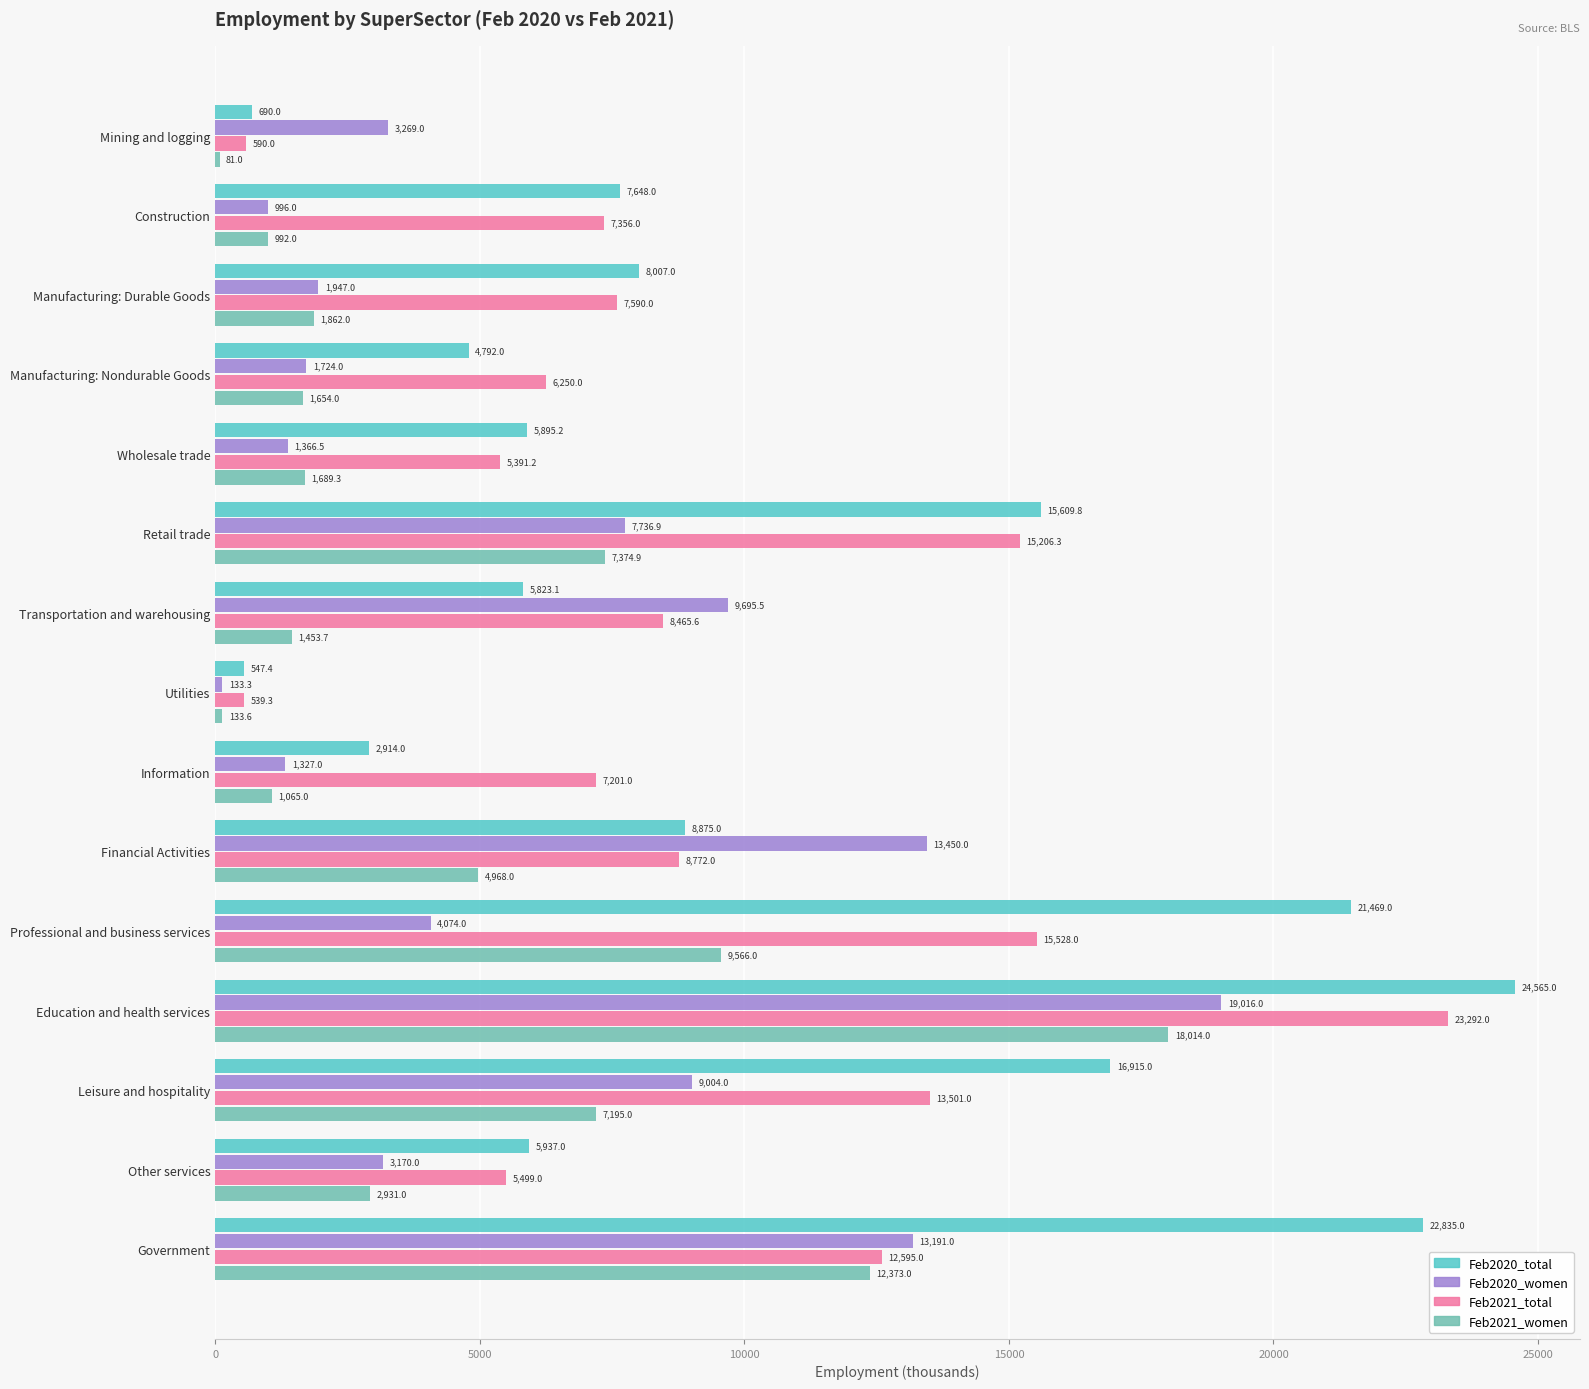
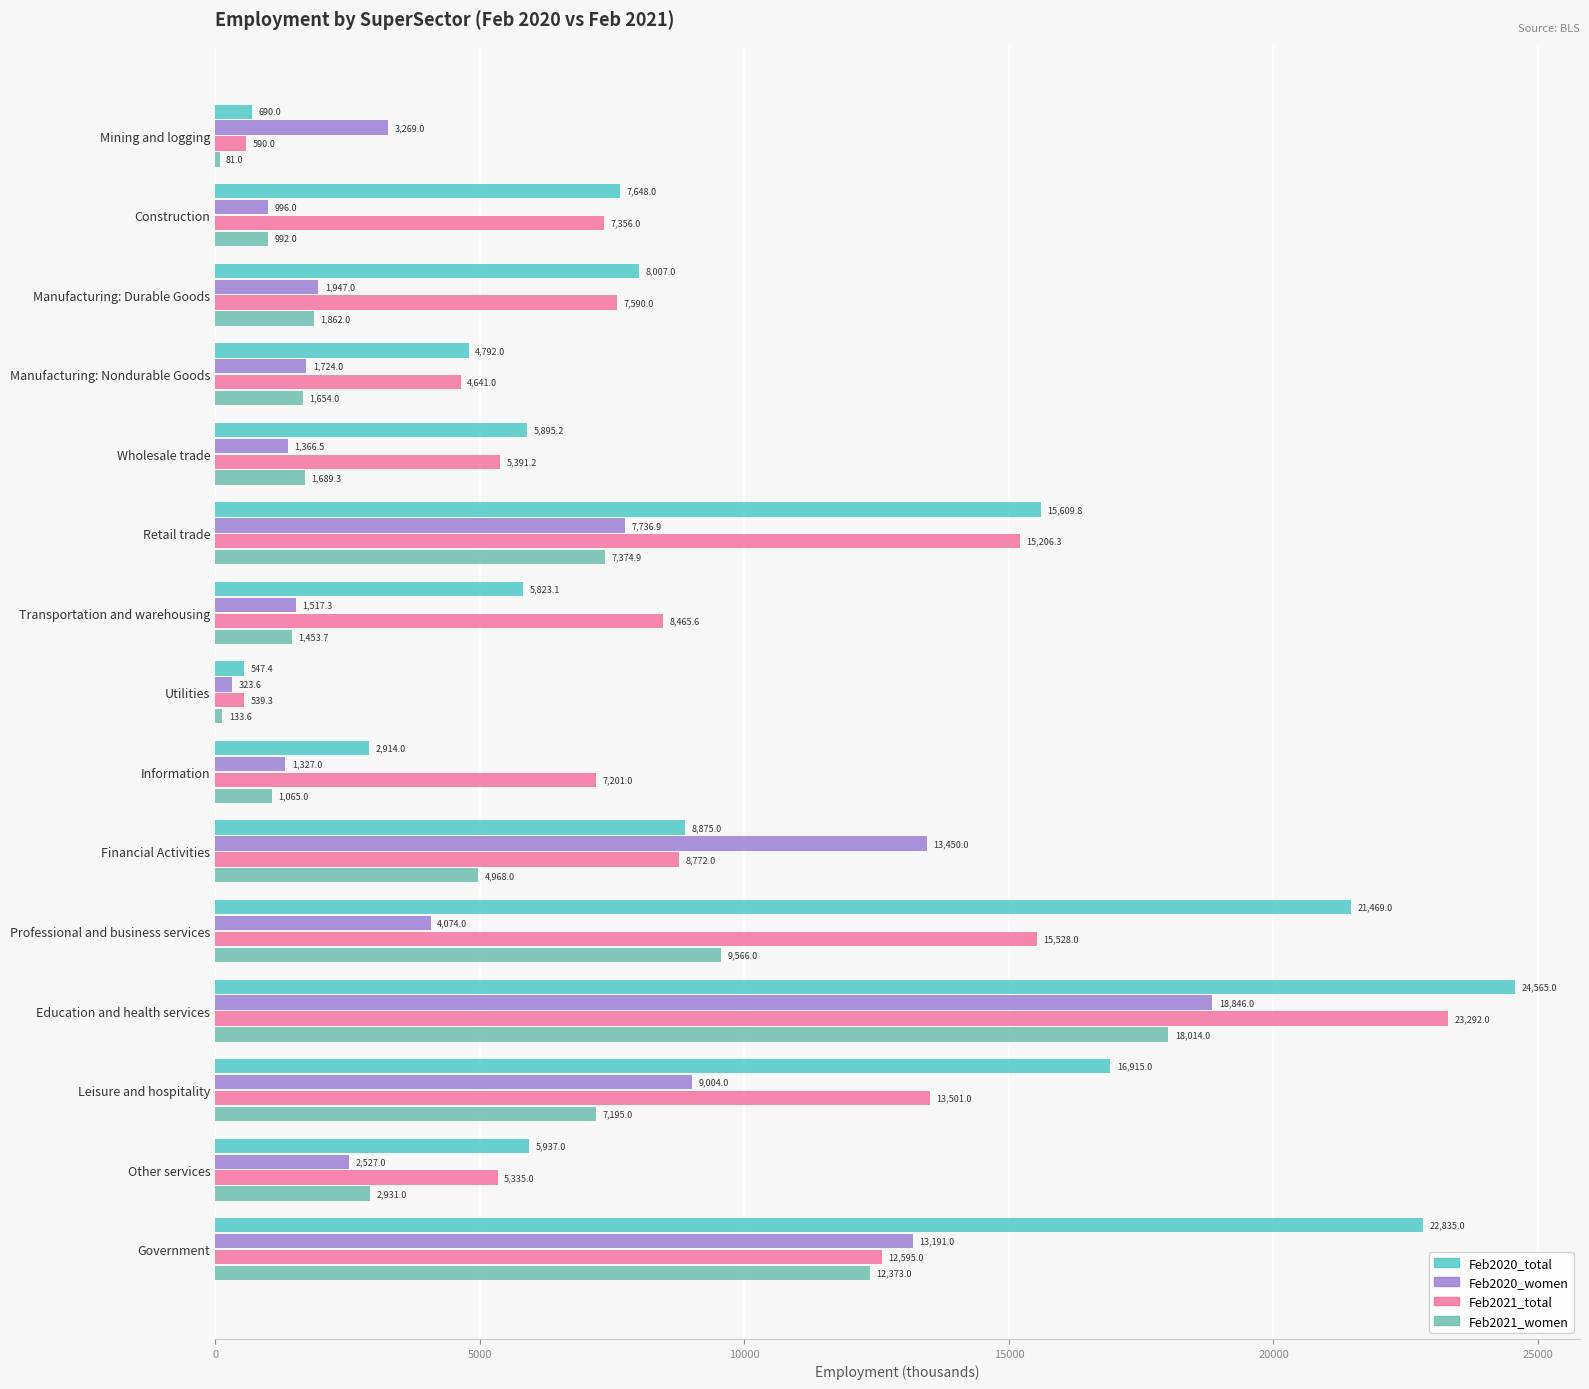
  {
    "Feb2020_women": {
      "Mining and logging": "3,269.0",
      "Construction": "996.0",
      "Manufacturing: Durable Goods": "1,947.0",
      "Manufacturing: Nondurable Goods": "1,724.0",
      "Wholesale trade": "1,366.5",
      "Retail trade": "7,736.9",
-     "Transportation and warehousing": "9,695.5",
-     "Utilities": "133.3",
+     "Transportation and warehousing": "1,517.3",
+     "Utilities": "323.6",
      "Information": "1,327.0",
      "Financial Activities": "13,450.0",
      "Professional and business services": "4,074.0",
-     "Education and health services": "19,016.0",
+     "Education and health services": "18,846.0",
      "Leisure and hospitality": "9,004.0",
-     "Other services": "3,170.0",
+     "Other services": "2,527.0",
      "Government": "13,191.0"
    },
    "Feb2021_total": {
      "Mining and logging": "590.0",
      "Construction": "7,356.0",
      "Manufacturing: Durable Goods": "7,590.0",
-     "Manufacturing: Nondurable Goods": "6,250.0",
+     "Manufacturing: Nondurable Goods": "4,641.0",
      "Wholesale trade": "5,391.2",
      "Retail trade": "15,206.3",
      "Transportation and warehousing": "8,465.6",
      "Utilities": "539.3",
      "Information": "7,201.0",
      "Financial Activities": "8,772.0",
      "Professional and business services": "15,528.0",
      "Education and health services": "23,292.0",
      "Leisure and hospitality": "13,501.0",
-     "Other services": "5,499.0",
+     "Other services": "5,335.0",
      "Government": "12,595.0"
    }
  }
